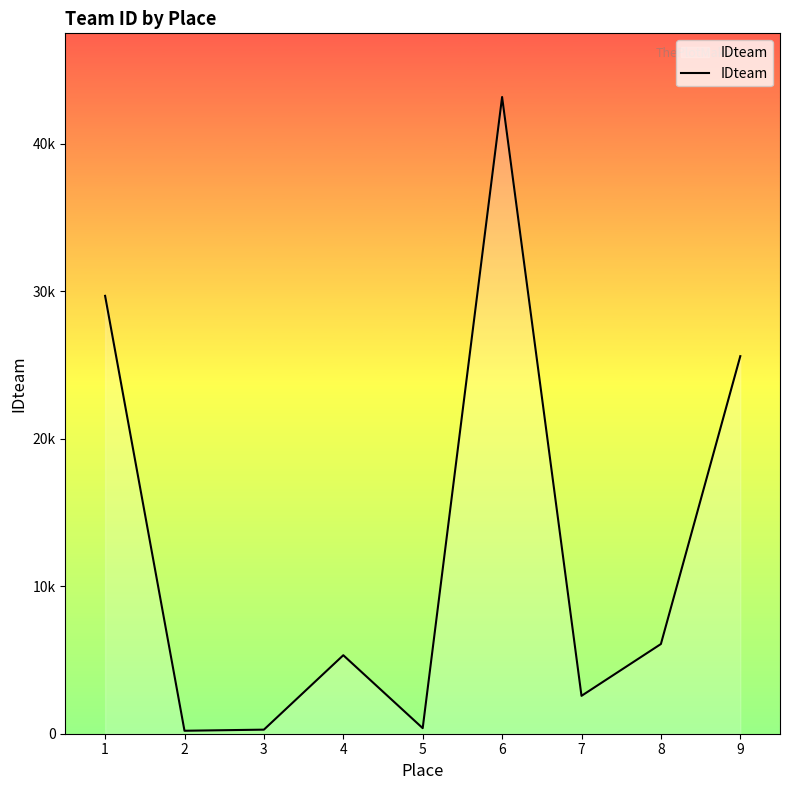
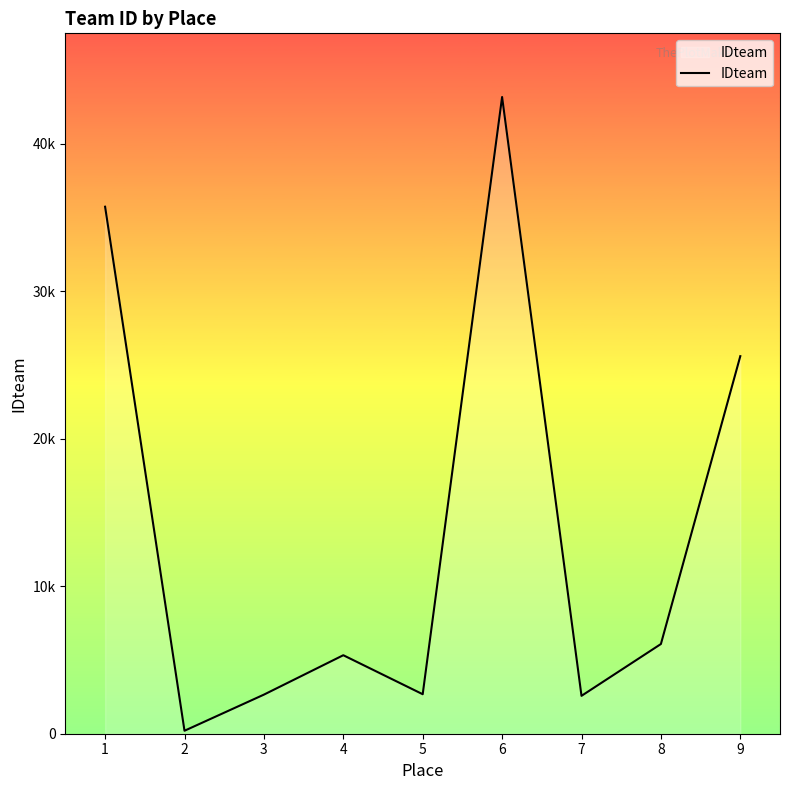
  {
-   "1": 29700,
+   "1": 35700,
    "2": 200,
-   "3": 300,
+   "3": 2700,
    "4": 5300,
-   "5": 400,
+   "5": 2700,
    "6": 43200,
    "7": 2600,
    "8": 6100,
    "9": 25600
  }
